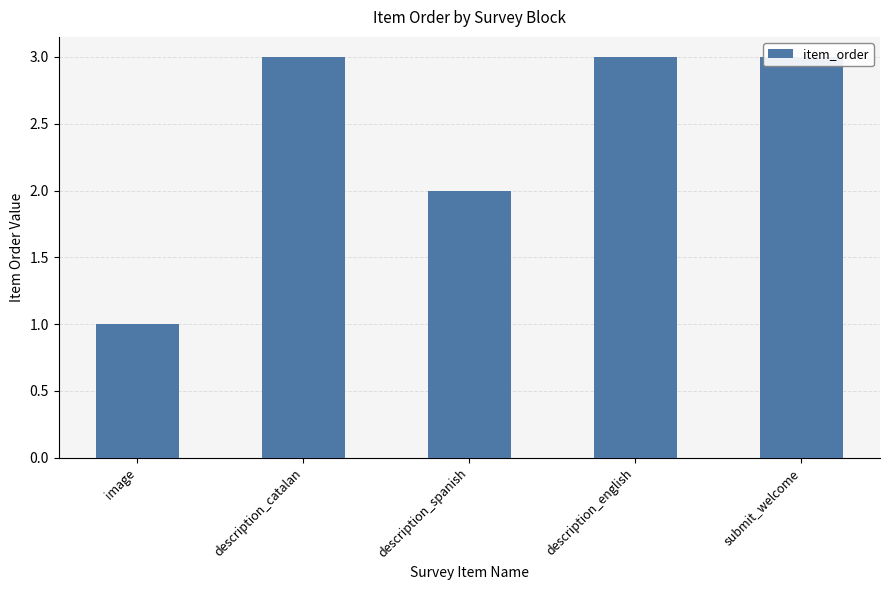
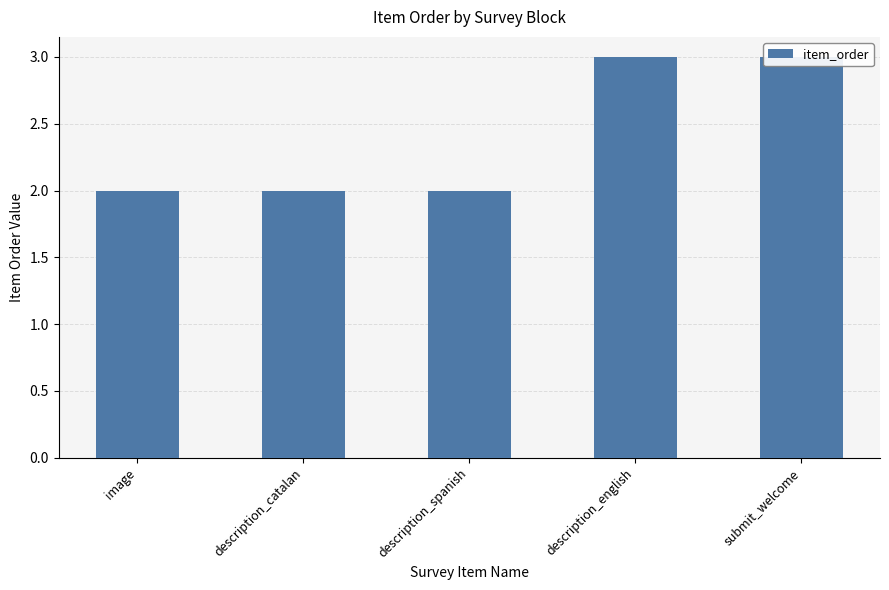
  {
-   "image": 1,
-   "description_catalan": 3,
+   "image": 2,
+   "description_catalan": 2,
    "description_spanish": 2,
    "description_english": 3
  }
